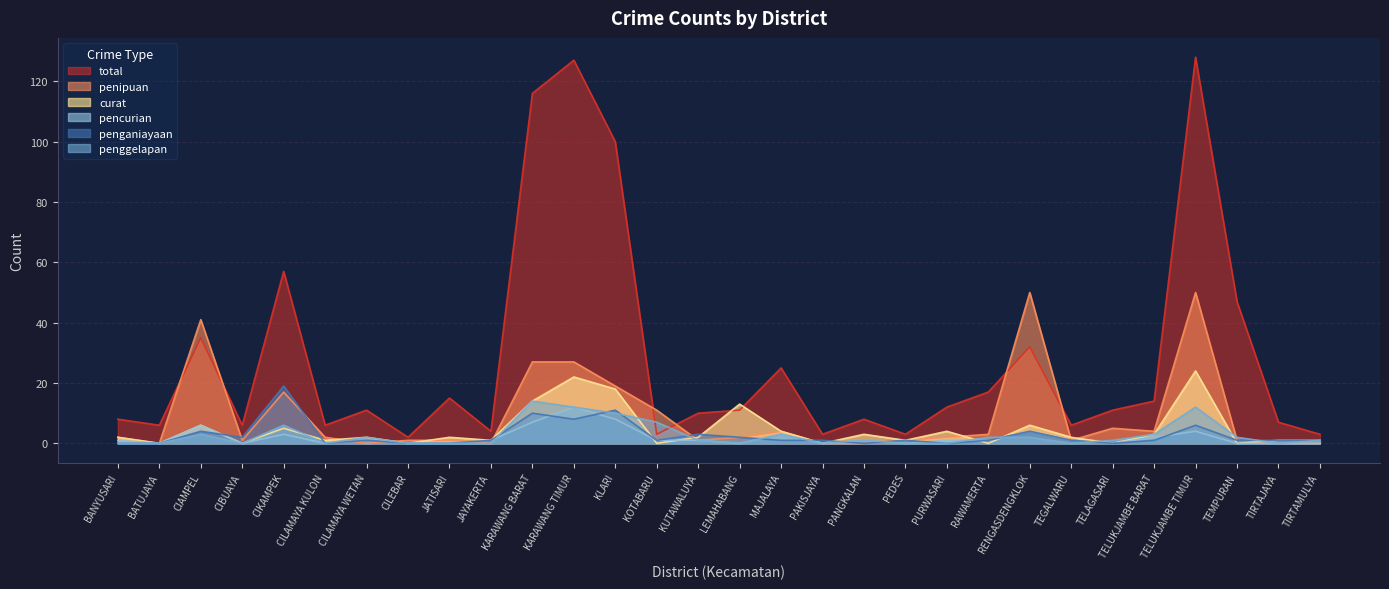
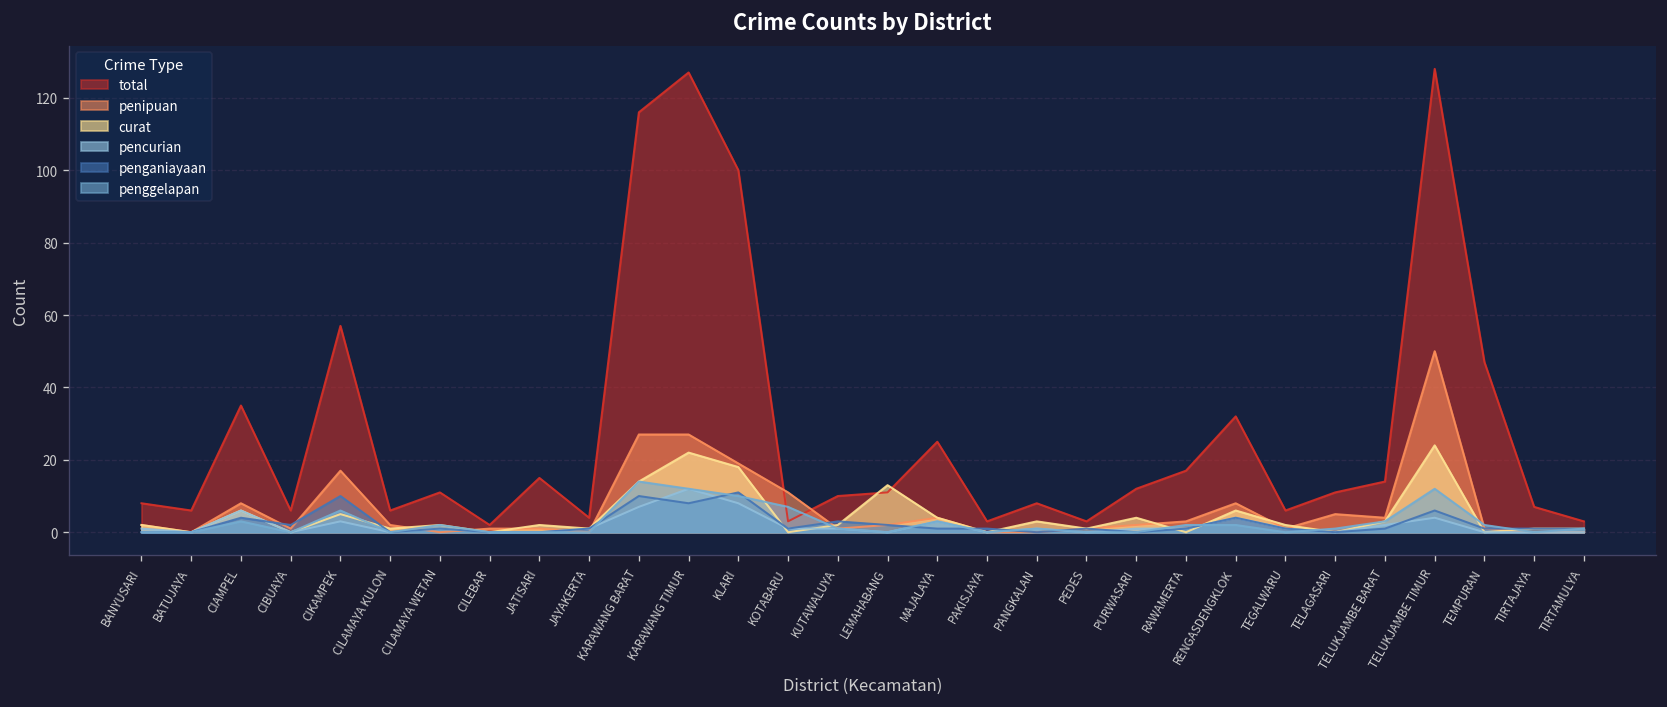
  {
    "total": {
      "BANYUSARI": 8,
      "BATUJAYA": 6,
      "CIAMPEL": 35,
      "CIBUAYA": 6,
      "CIKAMPEK": 57,
      "CILAMAYA KULON": 6,
      "CILAMAYA WETAN": 11,
      "CILEBAR": 2,
      "JATISARI": 15,
      "JAYAKERTA": 4,
      "KARAWANG BARAT": 116,
      "KARAWANG TIMUR": 127,
      "KLARI": 100,
      "KOTABARU": 3,
      "KUTAWALUYA": 10,
      "LEMAHABANG": 11,
      "MAJALAYA": 25,
      "PAKISJAYA": 3,
      "PANGKALAN": 8,
      "PEDES": 3,
      "PURWASARI": 12,
      "RAWAMERTA": 17,
      "RENGASDENGKLOK": 32,
      "TEGALWARU": 6,
      "TELAGASARI": 11,
      "TELUKJAMBE BARAT": 14,
      "TELUKJAMBE TIMUR": 128,
      "TEMPURAN": 47,
      "TIRTAJAYA": 7,
      "TIRTAMULYA": 3
    },
    "penipuan": {
-     "CIAMPEL": 41,
+     "CIAMPEL": 8,
      "CIBUAYA": 1,
      "CIKAMPEK": 17,
      "CILAMAYA KULON": 2,
      "CILAMAYA WETAN": 0,
      "CILEBAR": 1,
      "JATISARI": 1,
      "KARAWANG BARAT": 27,
      "KARAWANG TIMUR": 27,
      "KLARI": 19,
      "KOTABARU": 11,
      "PURWASARI": 2,
      "RAWAMERTA": 3,
-     "RENGASDENGKLOK": 50,
+     "RENGASDENGKLOK": 8,
      "TELAGASARI": 5,
      "TELUKJAMBE BARAT": 4,
      "TELUKJAMBE TIMUR": 50
    },
    "curat": {
      "CIKAMPEK": 5,
      "CILAMAYA KULON": 1,
      "JATISARI": 2,
      "KARAWANG TIMUR": 22,
      "KLARI": 18,
      "KOTABARU": 0,
      "KUTAWALUYA": 2,
      "LEMAHABANG": 13,
      "PANGKALAN": 3,
      "PURWASARI": 4,
      "RAWAMERTA": 0,
      "RENGASDENGKLOK": 6,
      "TEGALWARU": 2,
      "TELUKJAMBE TIMUR": 24
    },
    "penganiayaan": {
      "CIAMPEL": 4,
      "CIBUAYA": 2,
-     "CIKAMPEK": 19,
+     "CIKAMPEK": 10,
      "KARAWANG BARAT": 10,
      "KARAWANG TIMUR": 8,
      "KLARI": 11,
      "KUTAWALUYA": 3,
      "MAJALAYA": 1,
      "PAKISJAYA": 1,
      "TELUKJAMBE BARAT": 1,
      "TELUKJAMBE TIMUR": 6
    }
  }
